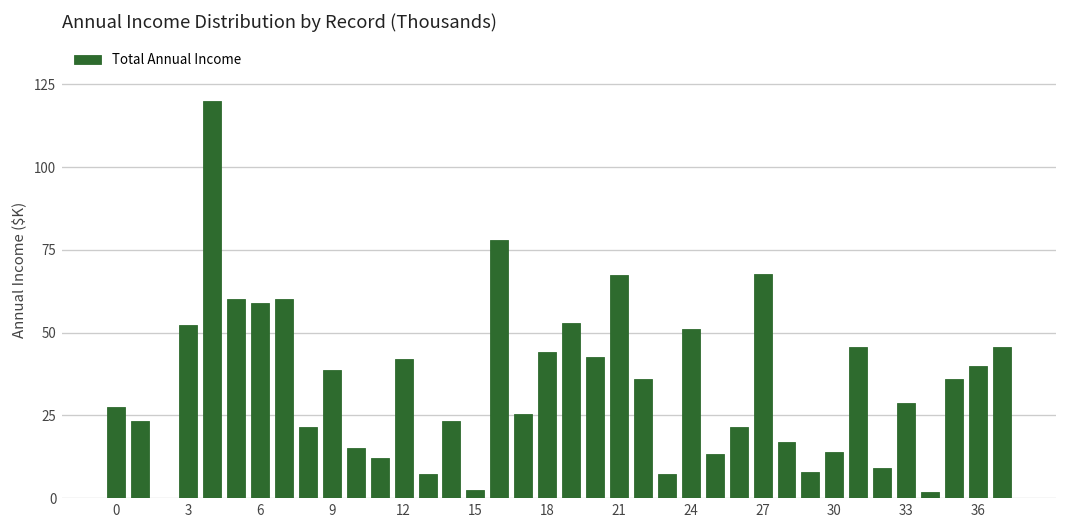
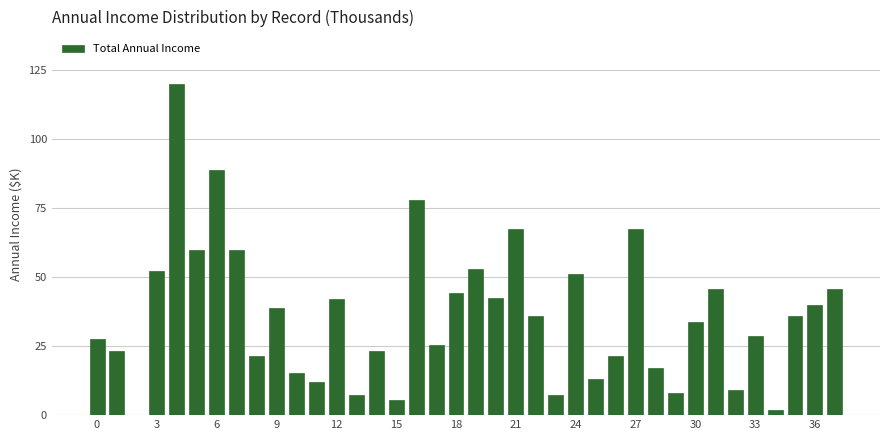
  {
    "0": 28,
    "3": 52,
-   "6": 59,
+   "6": 89,
    "9": 39,
    "12": 42,
-   "15": 3,
+   "15": 6,
    "18": 44,
    "21": 67,
    "24": 51,
    "27": 68,
-   "30": 14,
+   "30": 34,
    "33": 29,
    "36": 40
  }
